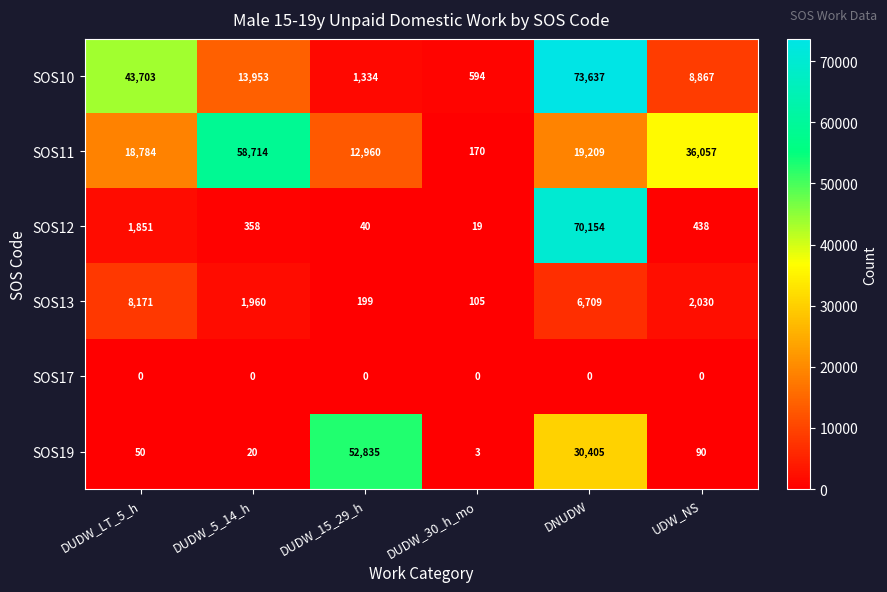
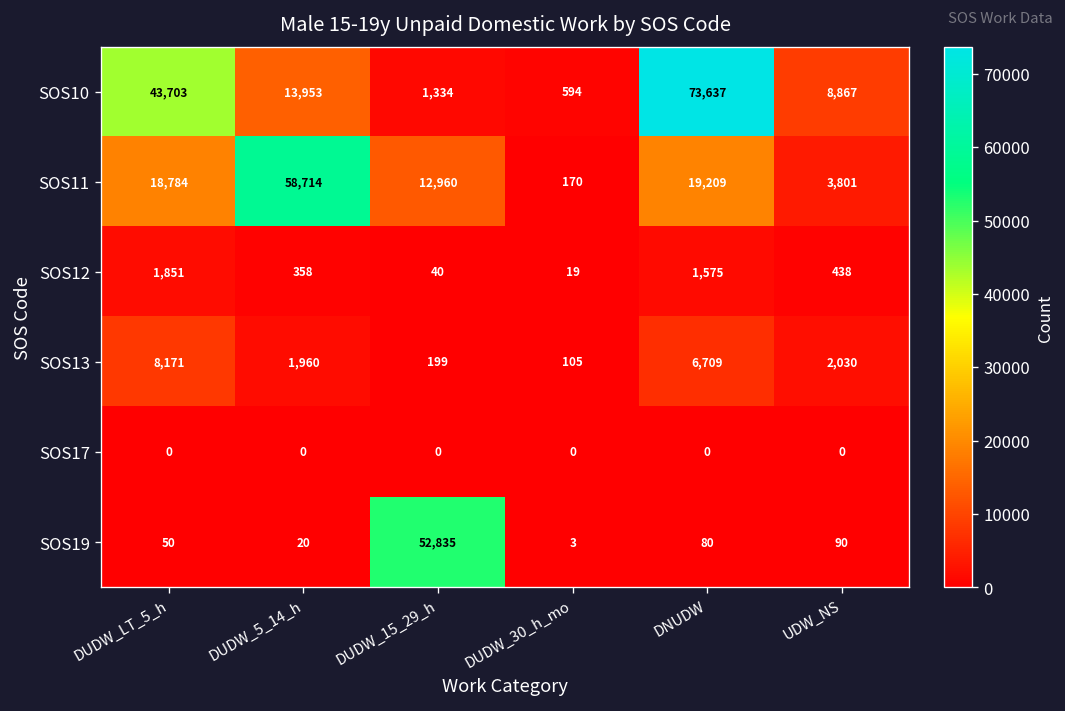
  {
    "SOS10": {
      "DUDW_LT_5_h": "43,703",
      "DUDW_5_14_h": "13,953",
      "DUDW_15_29_h": "1,334",
      "DUDW_30_h_mo": "594",
      "DNUDW": "73,637",
      "UDW_NS": "8,867"
    },
    "SOS11": {
      "DUDW_LT_5_h": "18,784",
      "DUDW_5_14_h": "58,714",
      "DUDW_15_29_h": "12,960",
      "DUDW_30_h_mo": "170",
      "DNUDW": "19,209",
-     "UDW_NS": "36,057"
+     "UDW_NS": "3,801"
    },
    "SOS12": {
      "DUDW_LT_5_h": "1,851",
      "DUDW_5_14_h": "358",
      "DUDW_15_29_h": "40",
      "DUDW_30_h_mo": "19",
-     "DNUDW": "70,154",
+     "DNUDW": "1,575",
      "UDW_NS": "438"
    },
    "SOS13": {
      "DUDW_LT_5_h": "8,171",
      "DUDW_5_14_h": "1,960",
      "DUDW_15_29_h": "199",
      "DUDW_30_h_mo": "105",
      "DNUDW": "6,709",
      "UDW_NS": "2,030"
    },
    "SOS17": {
      "DUDW_LT_5_h": "0",
      "DUDW_5_14_h": "0",
      "DUDW_15_29_h": "0",
      "DUDW_30_h_mo": "0",
      "DNUDW": "0",
      "UDW_NS": "0"
    },
    "SOS19": {
      "DUDW_LT_5_h": "50",
      "DUDW_5_14_h": "20",
      "DUDW_15_29_h": "52,835",
      "DUDW_30_h_mo": "3",
-     "DNUDW": "30,405",
+     "DNUDW": "80",
      "UDW_NS": "90"
    }
  }
